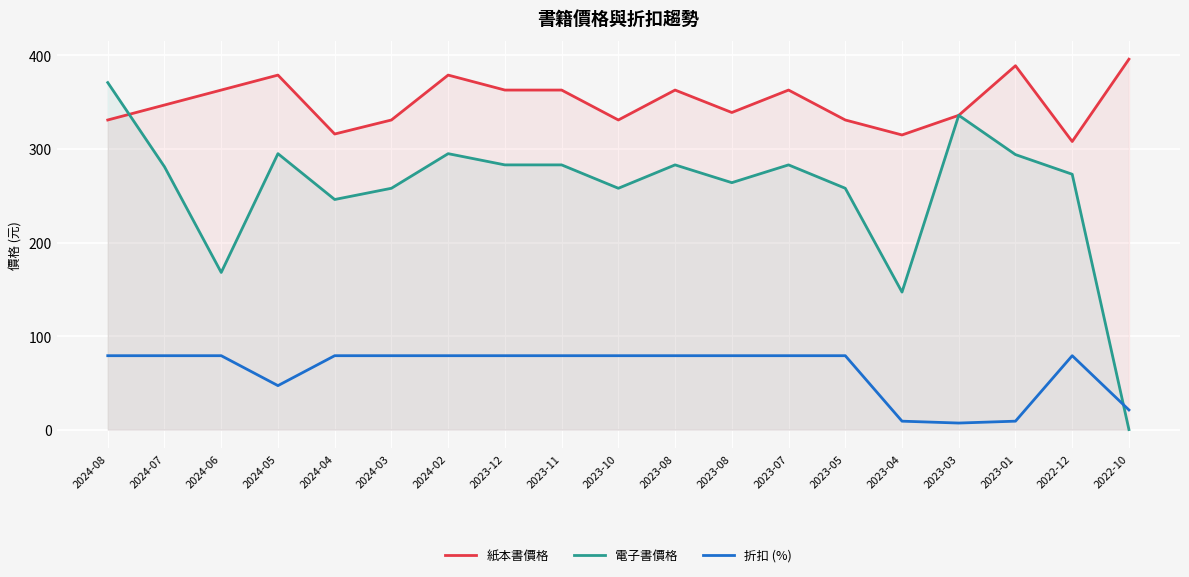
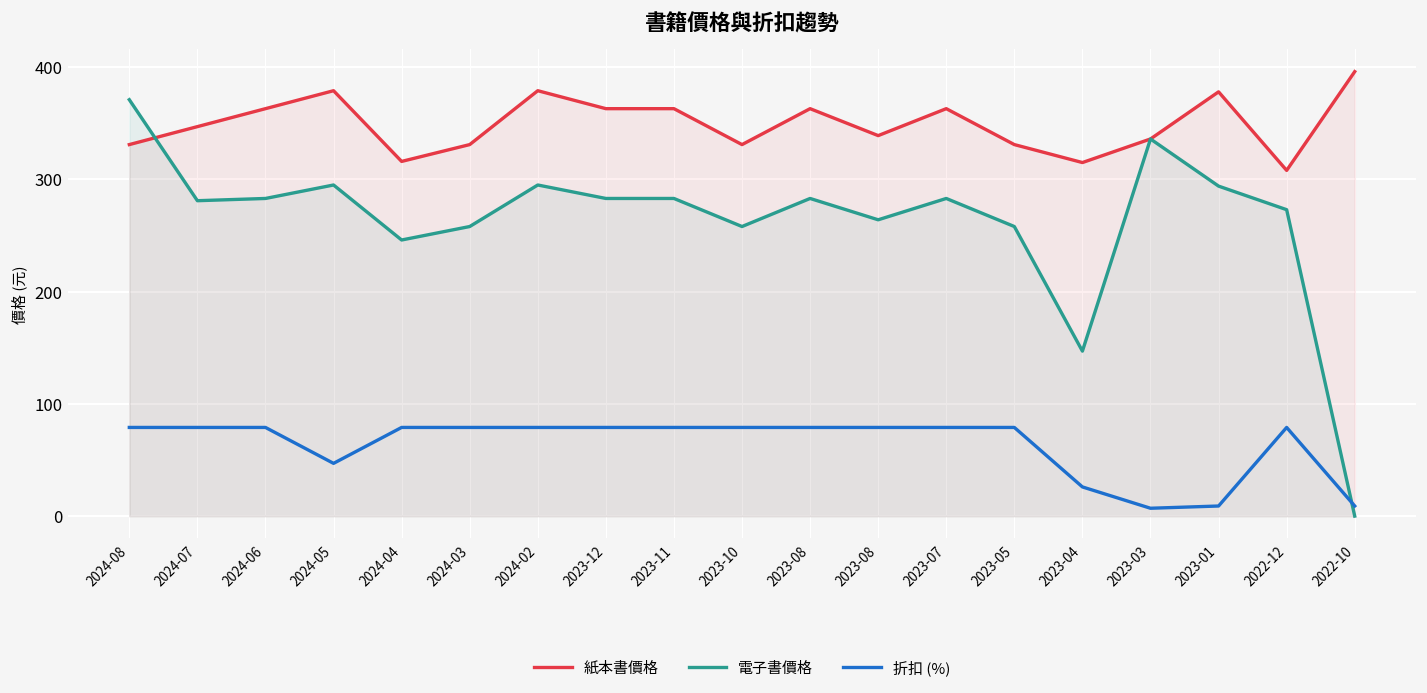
  {
    "紙本書價格": {
      "2024-08": 330,
      "2024-07": 350,
      "2024-06": 360,
      "2024-05": 380,
      "2024-04": 320,
      "2024-03": 330,
      "2024-02": 380,
      "2023-12": 360,
      "2023-11": 360,
      "2023-10": 330,
      "2023-07": 360,
      "2023-05": 330,
      "2023-04": 320,
-     "2023-01": 390,
+     "2023-01": 380,
      "2022-12": 310,
      "2022-10": 400
    },
    "電子書價格": {
      "2024-08": 370,
      "2024-07": 280,
-     "2024-06": 170,
+     "2024-06": 280,
      "2024-05": 300,
      "2024-04": 250,
      "2024-03": 260,
      "2024-02": 300,
      "2023-12": 280,
      "2023-11": 280,
      "2023-10": 260,
      "2023-07": 280,
      "2023-05": 260,
      "2023-04": 150,
      "2023-01": 290,
      "2022-12": 270,
      "2022-10": 0
    },
    "折扣 (%)": {
      "2024-08": 80,
      "2024-07": 80,
      "2024-06": 80,
      "2024-05": 50,
      "2024-04": 80,
      "2024-03": 80,
      "2024-02": 80,
      "2023-12": 80,
      "2023-11": 80,
      "2023-10": 80,
      "2023-07": 80,
      "2023-05": 80,
-     "2023-04": 10,
+     "2023-04": 30,
      "2023-03": 10,
      "2023-01": 10,
      "2022-12": 80,
-     "2022-10": 20
+     "2022-10": 10
    }
  }
